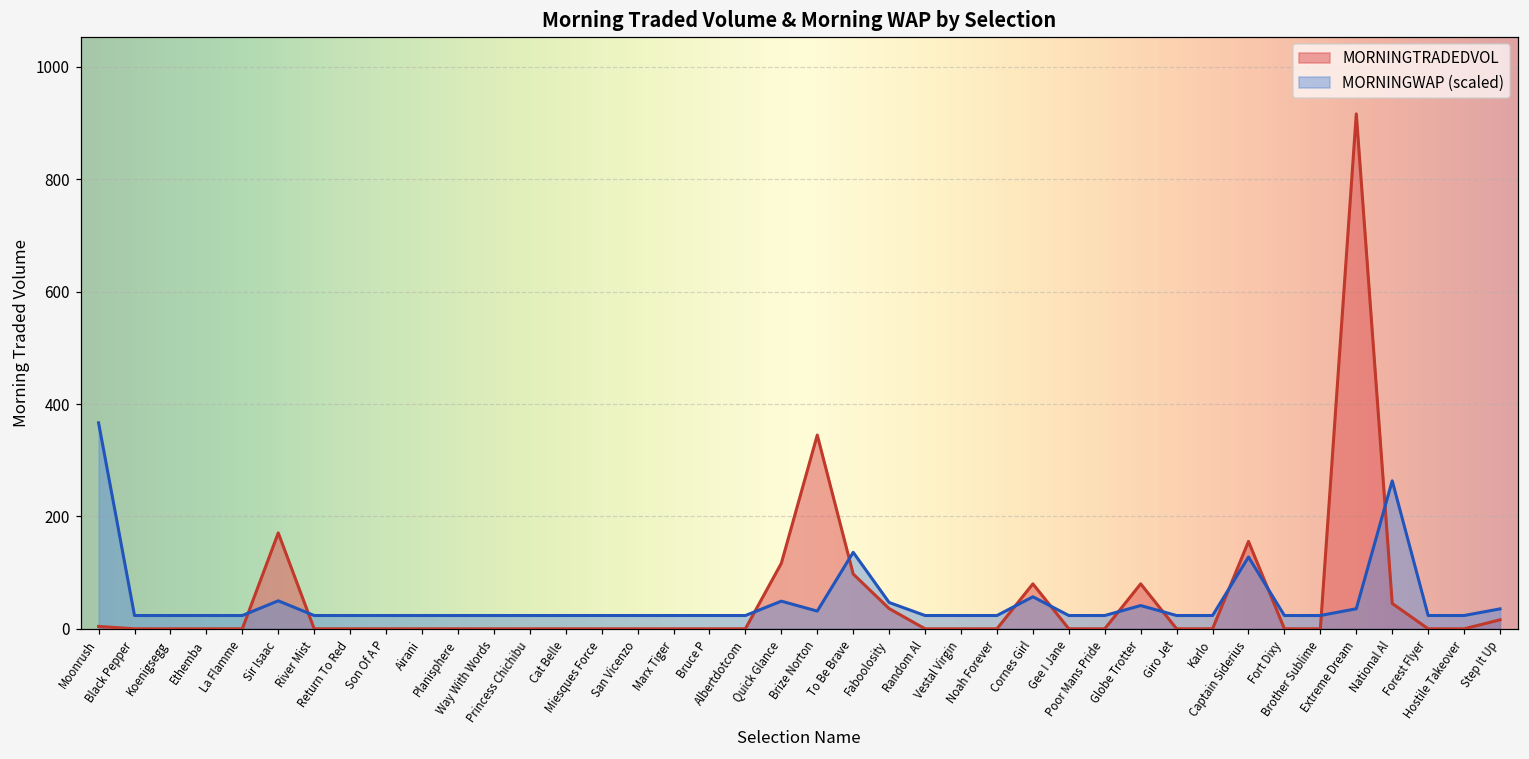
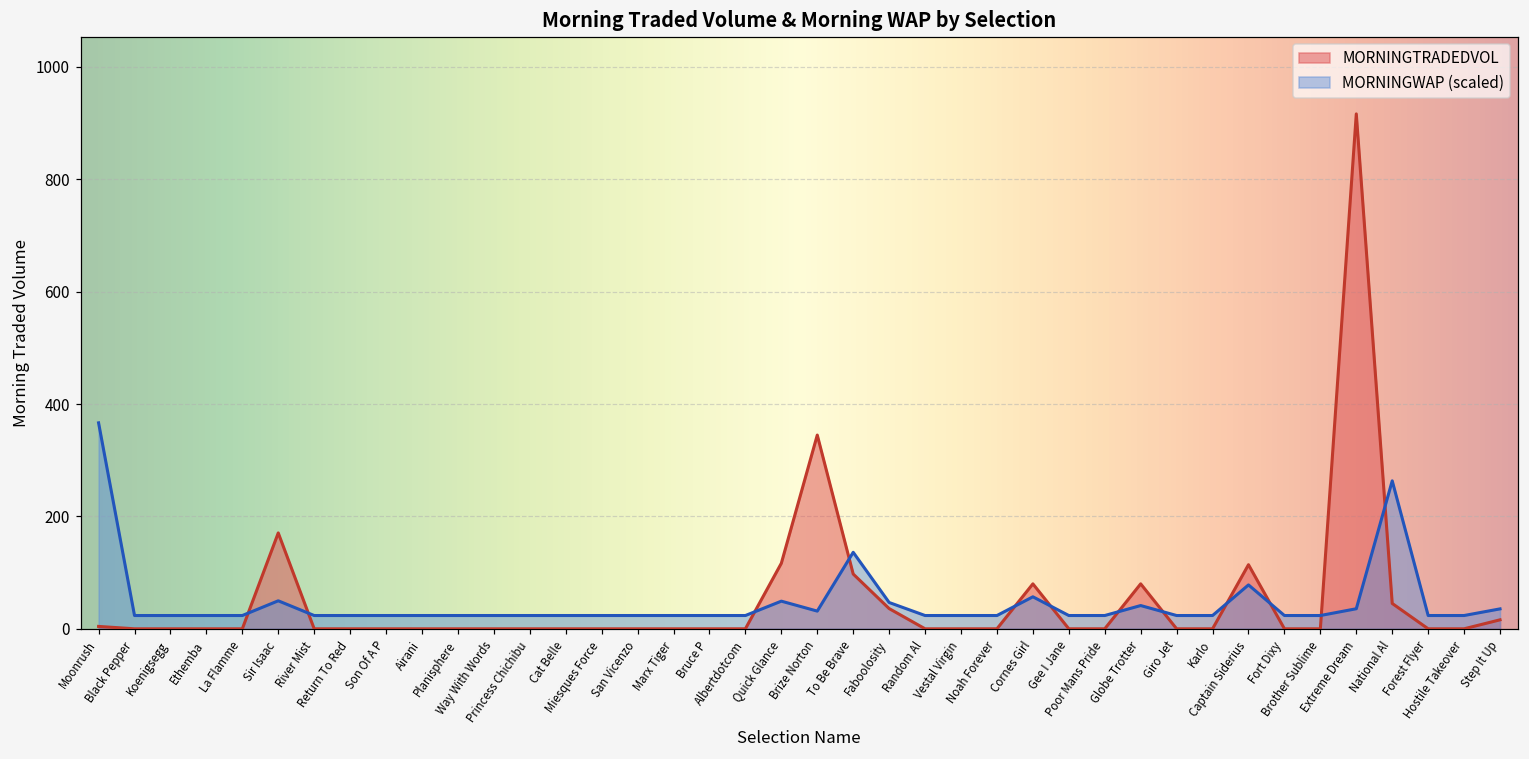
  {
    "MORNINGTRADEDVOL": {
      "Moonrush": 0,
      "Black Pepper": 0,
      "Koenigsegg": 0,
      "Ethemba": 0,
      "La Flamme": 0,
      "Sir Isaac": 170,
      "River Mist": 0,
      "Return To Red": 0,
      "Son Of A P": 0,
      "Airani": 0,
      "Planisphere": 0,
      "Way With Words": 0,
      "Princess Chichibu": 0,
      "Cat Belle": 0,
      "Miesques Force": 0,
      "San Vicenzo": 0,
      "Marx Tiger": 0,
      "Bruce P": 0,
      "Albertdotcom": 0,
      "Quick Glance": 120,
      "Brize Norton": 340,
      "To Be Brave": 100,
      "Faboolosity": 40,
      "Random Al": 0,
      "Vestal Virgin": 0,
      "Noah Forever": 0,
      "Cornes Girl": 80,
      "Gee I Jane": 0,
      "Poor Mans Pride": 0,
      "Globe Trotter": 80,
      "Giro Jet": 0,
      "Karlo": 0,
-     "Captain Siderius": 160,
+     "Captain Siderius": 110,
      "Fort Dixy": 0,
      "Brother Sublime": 0,
      "Extreme Dream": 920,
      "National Al": 50,
      "Forest Flyer": 0,
      "Hostile Takeover": 0,
      "Step It Up": 20
    },
    "MORNINGWAP (scaled)": {
      "Moonrush": 370,
      "Black Pepper": 20,
      "Koenigsegg": 20,
      "Ethemba": 20,
      "La Flamme": 20,
      "Sir Isaac": 50,
      "River Mist": 20,
      "Return To Red": 20,
      "Son Of A P": 20,
      "Airani": 20,
      "Planisphere": 20,
      "Way With Words": 20,
      "Princess Chichibu": 20,
      "Cat Belle": 20,
      "Miesques Force": 20,
      "San Vicenzo": 20,
      "Marx Tiger": 20,
      "Bruce P": 20,
      "Albertdotcom": 20,
      "Quick Glance": 50,
      "Brize Norton": 30,
      "To Be Brave": 140,
      "Faboolosity": 50,
      "Random Al": 20,
      "Vestal Virgin": 20,
      "Noah Forever": 20,
      "Cornes Girl": 60,
      "Gee I Jane": 20,
      "Poor Mans Pride": 20,
      "Globe Trotter": 40,
      "Giro Jet": 20,
      "Karlo": 20,
-     "Captain Siderius": 130,
+     "Captain Siderius": 80,
      "Fort Dixy": 20,
      "Brother Sublime": 20,
      "Extreme Dream": 40,
      "National Al": 260,
      "Forest Flyer": 20,
      "Hostile Takeover": 20,
      "Step It Up": 40
    }
  }
